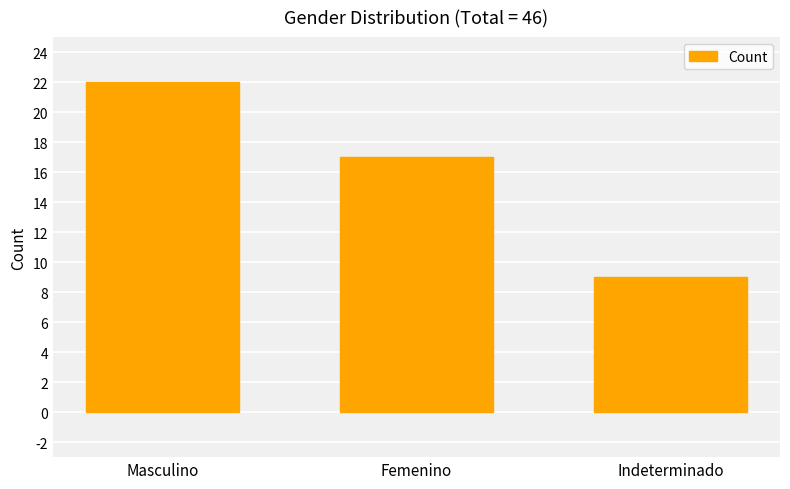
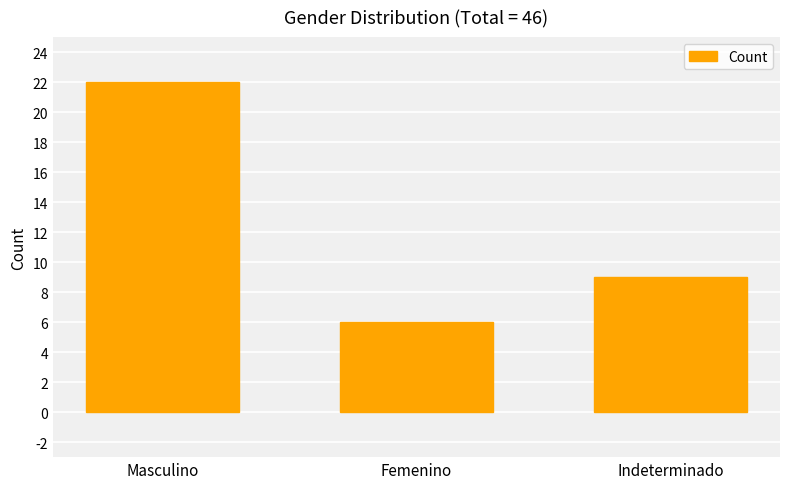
  {
    "Masculino": 22,
-   "Femenino": 17,
+   "Femenino": 6,
    "Indeterminado": 9
  }
